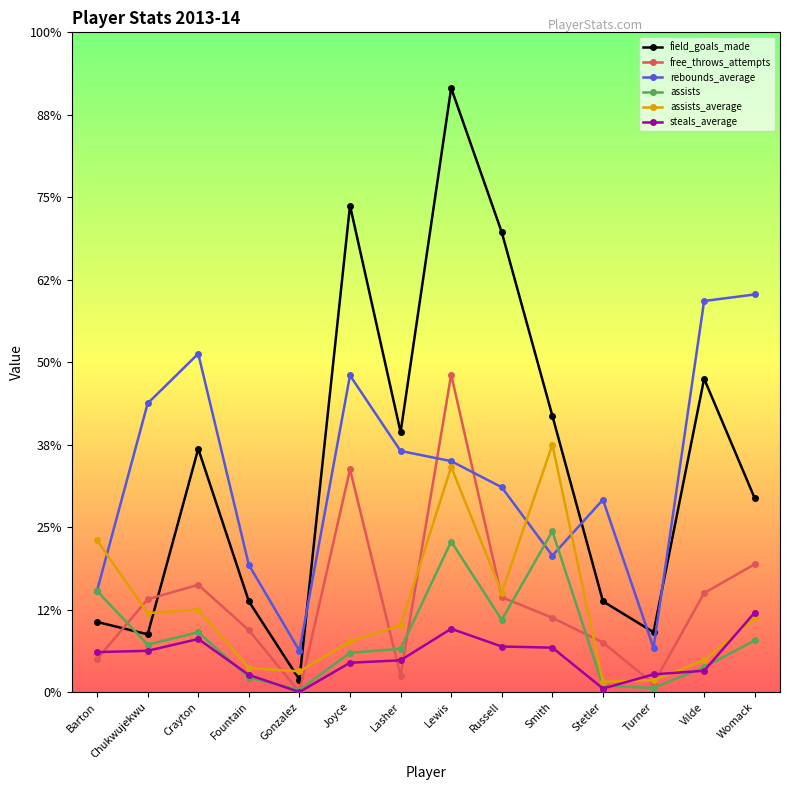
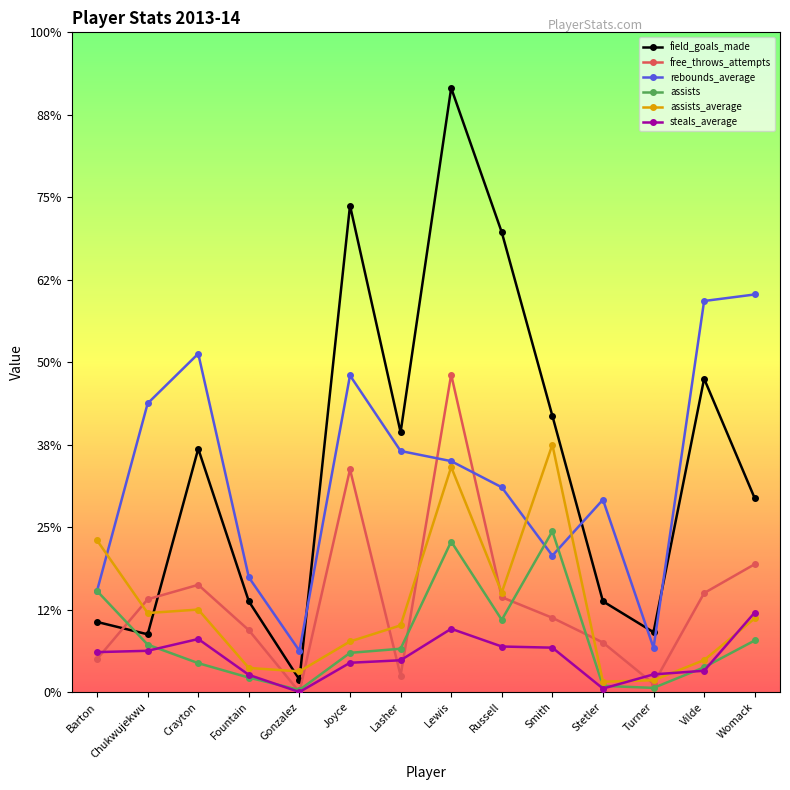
  {
    "field_goals_made": {
      "Barton": "11%",
      "Chukwujekwu": "9%",
      "Crayton": "37%",
      "Fountain": "14%",
      "Gonzalez": "2%",
      "Joyce": "74%",
      "Lasher": "39%",
      "Lewis": "92%",
      "Russell": "70%",
      "Smith": "42%",
      "Stetler": "14%",
      "Turner": "9%",
      "Vilde": "48%",
      "Womack": "29%"
    },
    "free_throws_attempts": {
      "Barton": "5%",
      "Chukwujekwu": "14%",
      "Crayton": "16%",
      "Fountain": "9%",
      "Joyce": "34%",
      "Lasher": "3%",
      "Lewis": "48%",
      "Russell": "14%",
      "Smith": "11%",
      "Stetler": "8%",
      "Turner": "1%",
      "Vilde": "15%",
      "Womack": "19%"
    },
    "rebounds_average": {
      "Chukwujekwu": "44%",
      "Crayton": "51%",
-     "Fountain": "19%",
+     "Fountain": "17%",
      "Gonzalez": "6%",
      "Joyce": "48%",
      "Lasher": "37%",
      "Lewis": "35%",
      "Russell": "31%",
      "Smith": "21%",
      "Stetler": "29%",
      "Turner": "7%",
      "Vilde": "59%",
      "Womack": "60%"
    },
    "assists": {
      "Chukwujekwu": "7%",
-     "Crayton": "9%",
+     "Crayton": "4%",
      "Fountain": "2%",
      "Joyce": "6%",
      "Lasher": "7%",
      "Lewis": "23%",
      "Russell": "11%",
      "Smith": "24%",
      "Stetler": "1%",
      "Turner": "1%",
      "Vilde": "4%",
      "Womack": "8%"
    },
    "assists_average": {
      "Barton": "23%",
      "Chukwujekwu": "12%",
      "Crayton": "13%",
      "Fountain": "4%",
      "Gonzalez": "3%",
      "Joyce": "8%",
      "Lasher": "10%",
      "Lewis": "34%",
      "Russell": "15%",
      "Smith": "38%",
      "Stetler": "2%",
      "Turner": "2%",
      "Vilde": "5%",
      "Womack": "11%"
    },
    "steals_average": {
      "Barton": "6%",
      "Chukwujekwu": "6%",
      "Crayton": "8%",
      "Fountain": "3%",
      "Joyce": "4%",
      "Lasher": "5%",
      "Lewis": "10%",
      "Russell": "7%",
      "Smith": "7%",
      "Stetler": "1%",
      "Turner": "3%",
      "Vilde": "3%",
      "Womack": "12%"
    }
  }
